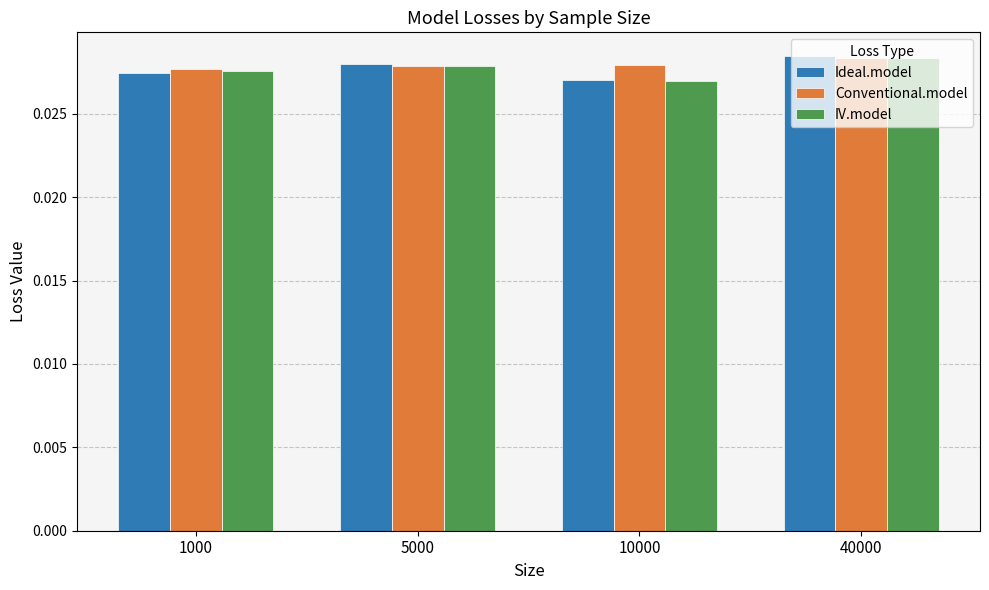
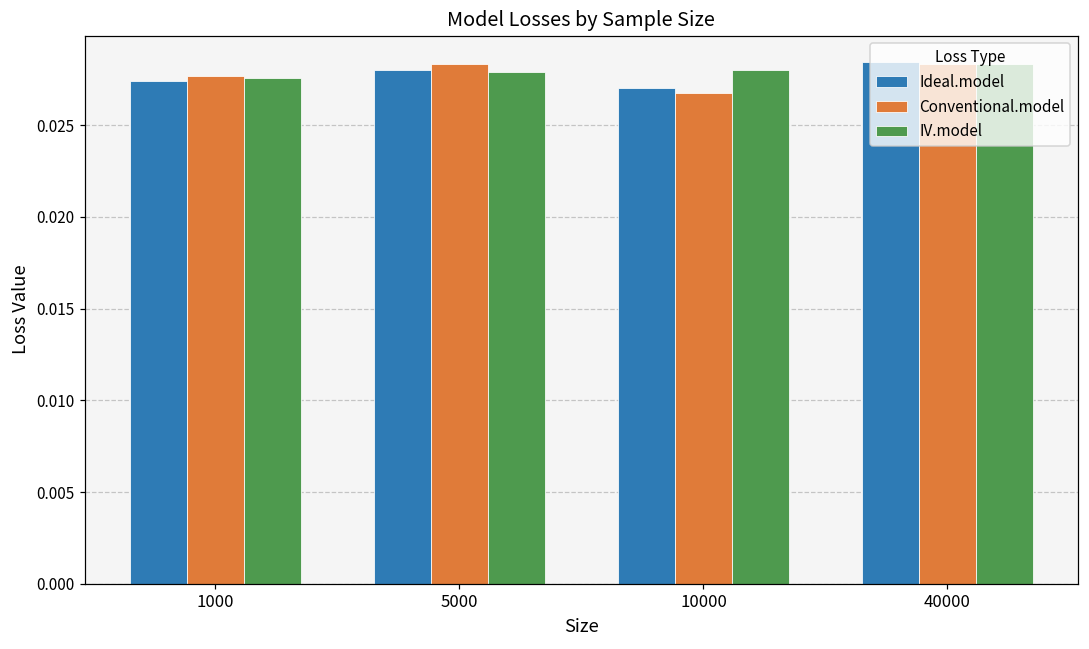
  {
    "Ideal.model": {
      "1000": 0.0274,
      "5000": 0.0280,
      "10000": 0.0271
    },
    "Conventional.model": {
      "1000": 0.0277,
-     "5000": 0.0279,
-     "10000": 0.0280
+     "5000": 0.0284,
+     "10000": 0.0268
    },
    "IV.model": {
      "1000": 0.0276,
      "5000": 0.0279,
-     "10000": 0.0270
+     "10000": 0.0280
    }
  }
